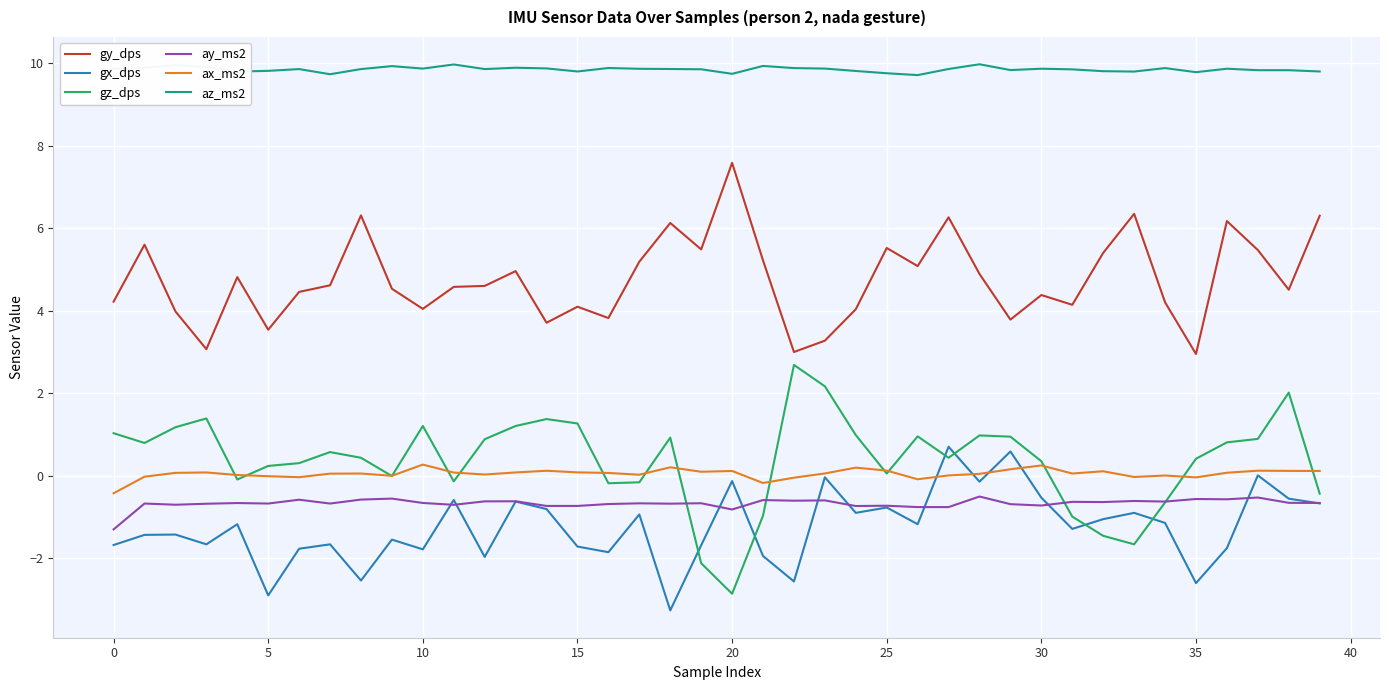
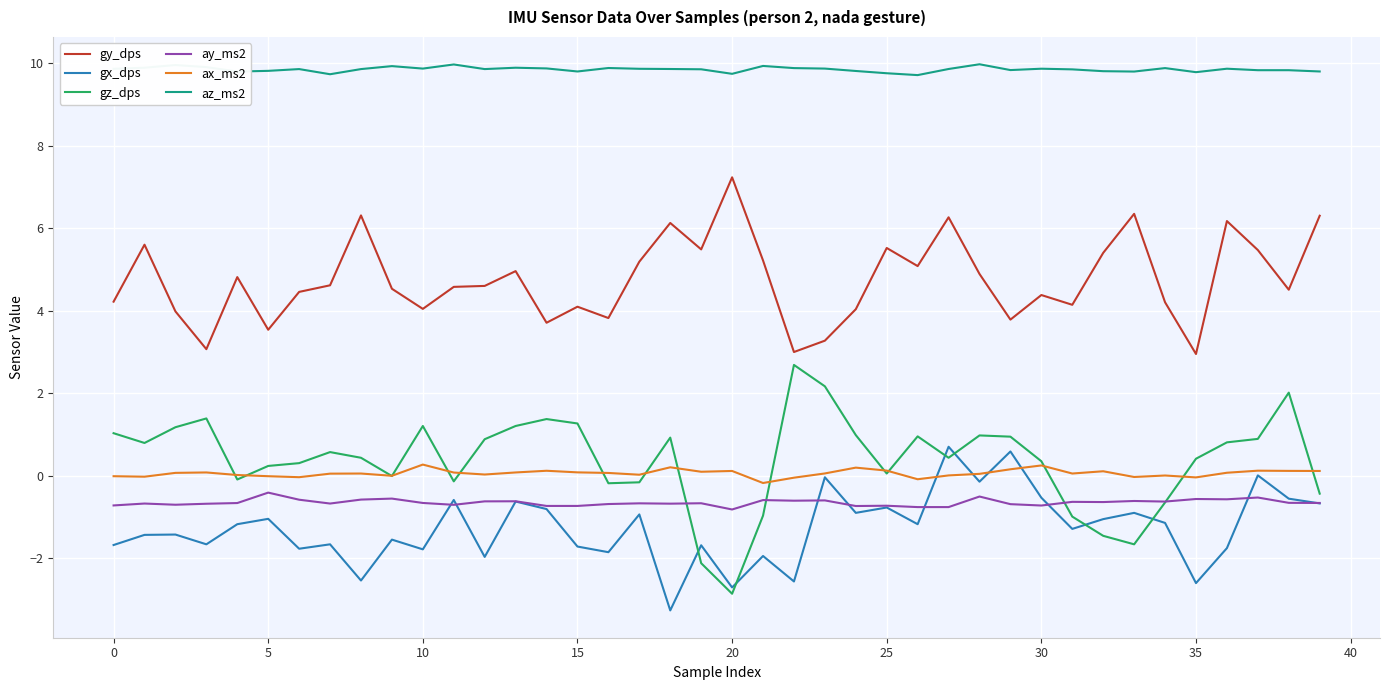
  {
    "gy_dps": {
      "0": 4.2,
      "5": 3.5,
      "10": 4.0,
      "15": 4.1,
-     "20": 7.6,
+     "20": 7.2,
      "25": 5.5,
      "30": 4.4,
      "35": 3.0
    },
    "gx_dps": {
      "0": -1.7,
-     "5": -2.9,
+     "5": -1.0,
      "10": -1.8,
      "15": -1.7,
-     "20": -0.1,
+     "20": -2.7,
      "30": -0.5,
      "35": -2.6
    },
    "ay_ms2": {
-     "0": -1.3,
-     "5": -0.7,
+     "0": -0.7,
+     "5": -0.4,
      "10": -0.7,
      "15": -0.7,
      "20": -0.8,
      "30": -0.7,
      "35": -0.6
    },
    "ax_ms2": {
-     "0": -0.4,
+     "0": 0.0,
      "5": 0.0,
      "10": 0.3,
      "15": 0.1,
      "20": 0.1,
      "25": 0.1,
      "30": 0.2,
      "35": 0.0
    }
  }
